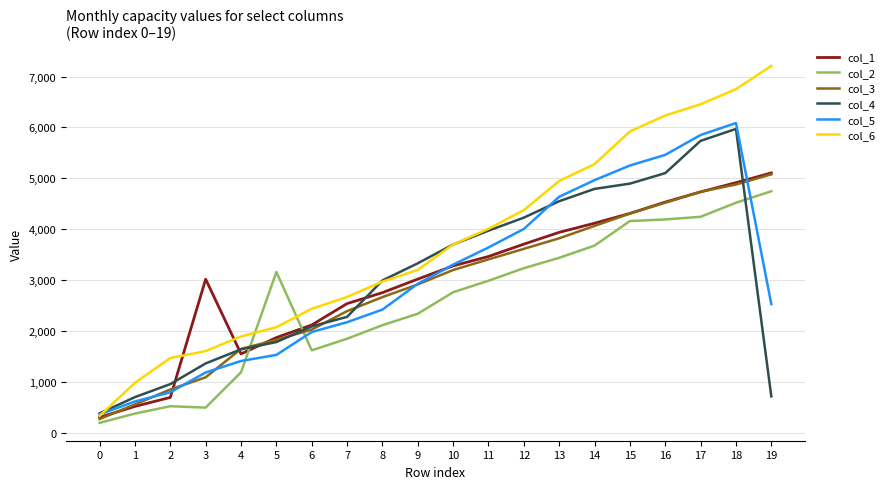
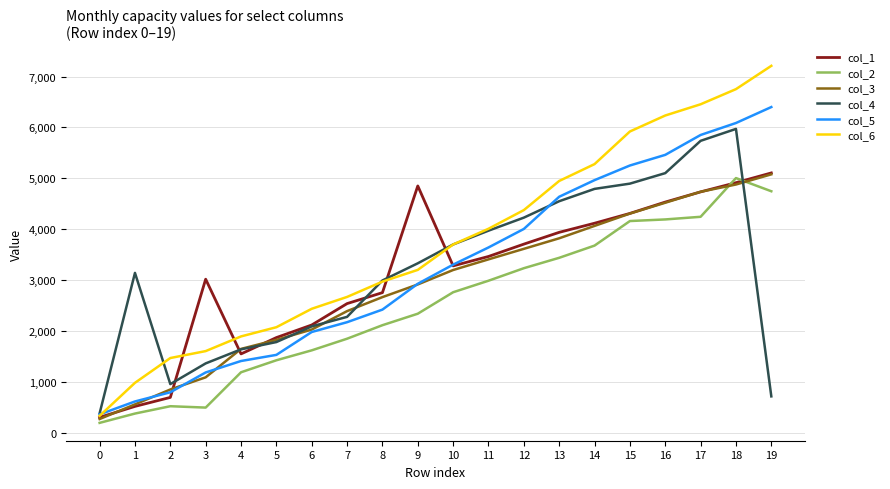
  {
    "col_1": {
      "2": "700",
      "3": "3,000",
      "4": "1,500",
      "7": "2,500",
      "8": "2,800",
-     "9": "3,000",
+     "9": "4,900",
      "11": "3,500",
      "12": "3,700",
      "13": "3,900",
      "14": "4,100"
    },
    "col_2": {
      "0": "200",
      "1": "400",
      "2": "500",
      "3": "500",
      "4": "1,200",
-     "5": "3,200",
+     "5": "1,400",
      "6": "1,600",
      "7": "1,800",
      "8": "2,100",
      "9": "2,300",
      "10": "2,800",
      "11": "3,000",
      "12": "3,200",
      "13": "3,400",
      "14": "3,700",
      "15": "4,200",
      "16": "4,200",
      "17": "4,200",
-     "18": "4,500",
+     "18": "5,000",
      "19": "4,700"
    },
    "col_3": {
      "2": "800",
      "3": "1,100",
      "7": "2,400",
      "8": "2,700",
      "10": "3,200",
      "11": "3,400",
      "12": "3,600",
      "13": "3,800",
      "14": "4,100"
    },
    "col_4": {
-     "1": "700",
+     "1": "3,100",
      "2": "1,000",
      "3": "1,400",
      "7": "2,300",
      "9": "3,300",
      "12": "4,200",
      "13": "4,500",
      "14": "4,800",
      "15": "4,900",
      "16": "5,100",
      "17": "5,700",
      "18": "6,000",
      "19": "700"
    },
    "col_5": {
      "1": "600",
      "2": "800",
      "3": "1,200",
      "4": "1,400",
      "5": "1,500",
      "7": "2,200",
      "8": "2,400",
      "11": "3,600",
      "12": "4,000",
      "13": "4,600",
      "14": "5,000",
      "15": "5,300",
      "16": "5,500",
      "17": "5,900",
      "18": "6,100",
-     "19": "2,500"
+     "19": "6,400"
    },
    "col_6": {
      "1": "1,000",
      "2": "1,500",
      "3": "1,600",
      "4": "1,900",
      "5": "2,100",
      "6": "2,400",
      "7": "2,700",
      "9": "3,200",
      "12": "4,400",
      "13": "4,900",
      "14": "5,300",
      "15": "5,900",
      "16": "6,200",
      "17": "6,500",
      "18": "6,800",
      "19": "7,200"
    }
  }
